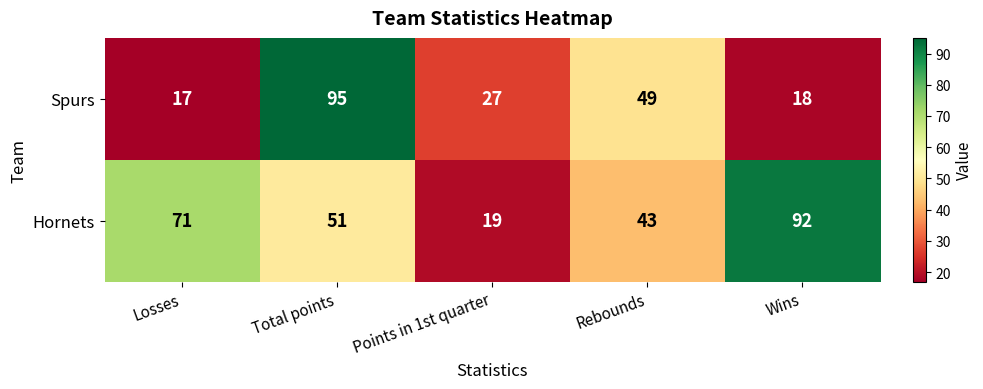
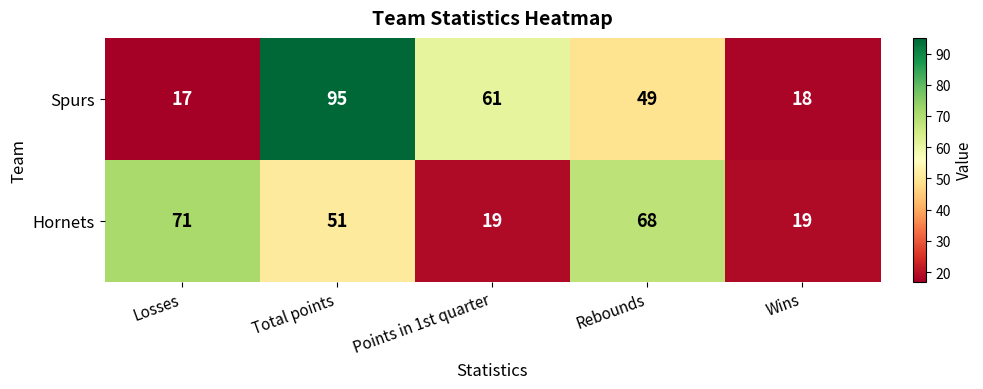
  {
    "Spurs": {
      "Losses": 17,
      "Total points": 95,
-     "Points in 1st quarter": 27,
+     "Points in 1st quarter": 61,
      "Rebounds": 49,
      "Wins": 18
    },
    "Hornets": {
      "Losses": 71,
      "Total points": 51,
      "Points in 1st quarter": 19,
-     "Rebounds": 43,
-     "Wins": 92
+     "Rebounds": 68,
+     "Wins": 19
    }
  }
